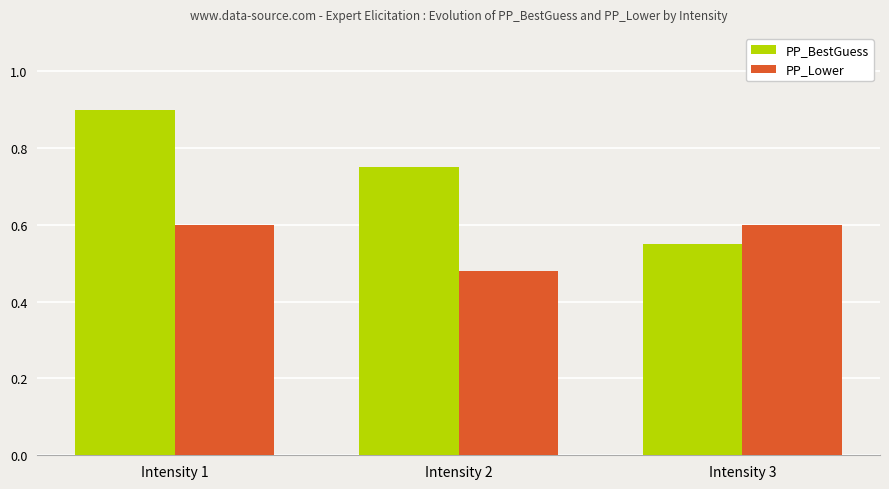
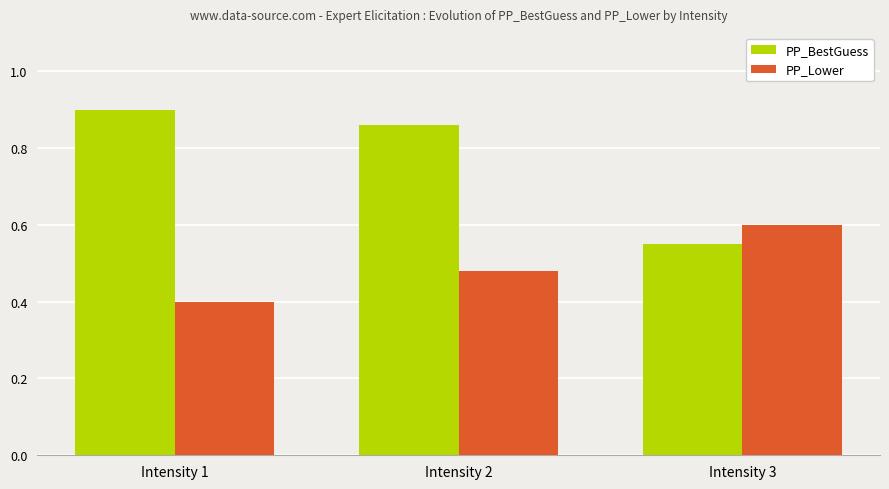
  {
    "PP_BestGuess": {
      "Intensity 1": 0.90,
-     "Intensity 2": 0.75,
+     "Intensity 2": 0.86,
      "Intensity 3": 0.55
    },
    "PP_Lower": {
-     "Intensity 1": 0.6,
+     "Intensity 1": 0.4,
      "Intensity 2": 0.48,
      "Intensity 3": 0.6
    }
  }
